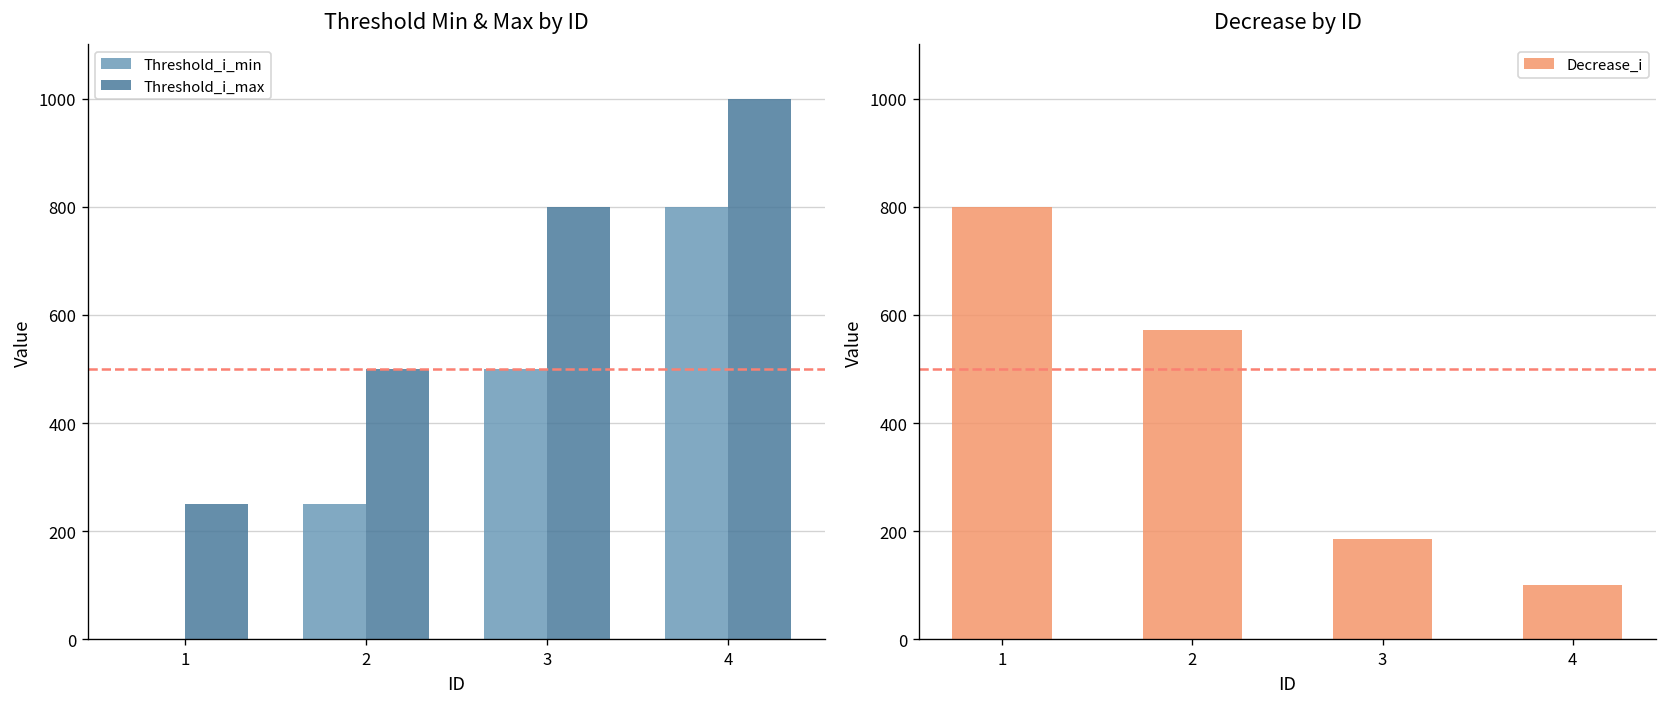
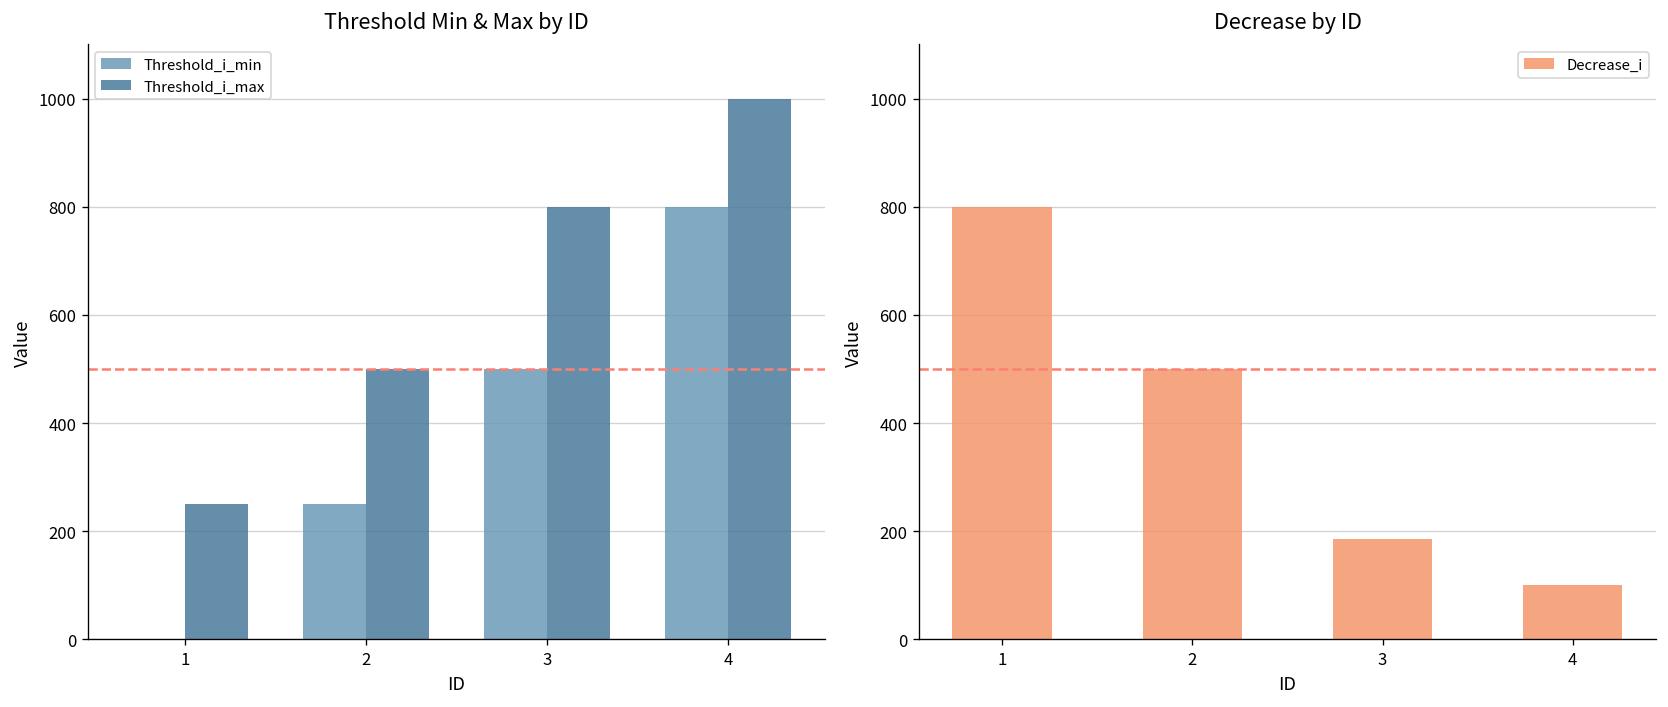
  {
    "Decrease by ID": {
      "1": 800,
-     "2": 570,
+     "2": 500,
      "3": 190,
      "4": 100
    }
  }
